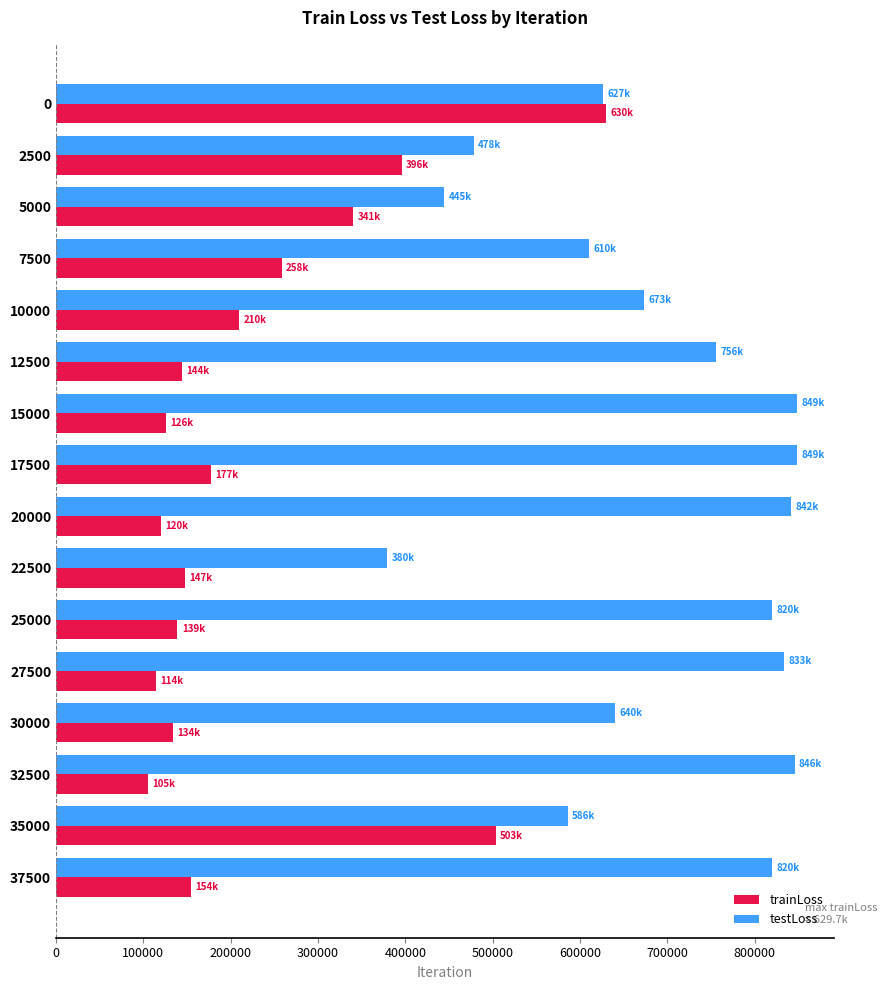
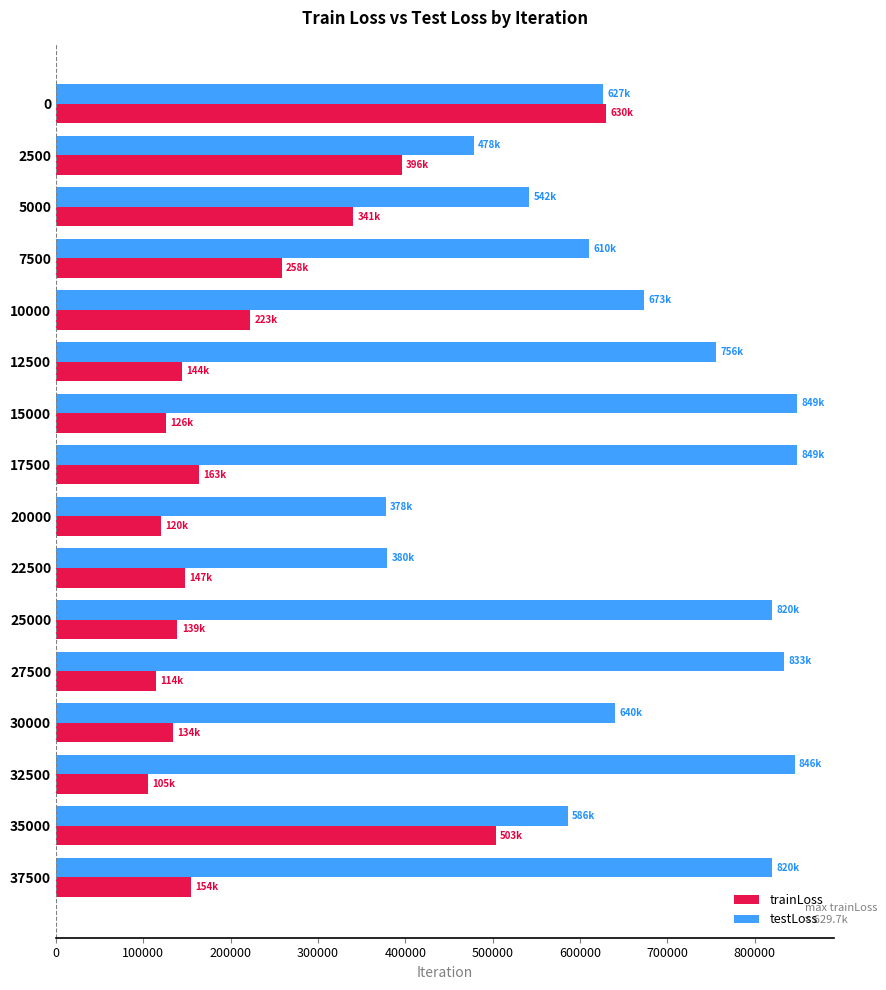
  {
    "trainLoss": {
      "0": "630k",
      "2500": "396k",
      "5000": "341k",
      "7500": "258k",
-     "10000": "210k",
+     "10000": "223k",
      "12500": "144k",
      "15000": "126k",
-     "17500": "177k",
+     "17500": "163k",
      "20000": "120k",
      "22500": "147k",
      "25000": "139k",
      "27500": "114k",
      "30000": "134k",
      "32500": "105k",
      "35000": "503k",
      "37500": "154k"
    },
    "testLoss": {
      "0": "627k",
      "2500": "478k",
-     "5000": "445k",
+     "5000": "542k",
      "7500": "610k",
      "10000": "673k",
      "12500": "756k",
      "15000": "849k",
      "17500": "849k",
-     "20000": "842k",
+     "20000": "378k",
      "22500": "380k",
      "25000": "820k",
      "27500": "833k",
      "30000": "640k",
      "32500": "846k",
      "35000": "586k",
      "37500": "820k"
    }
  }
